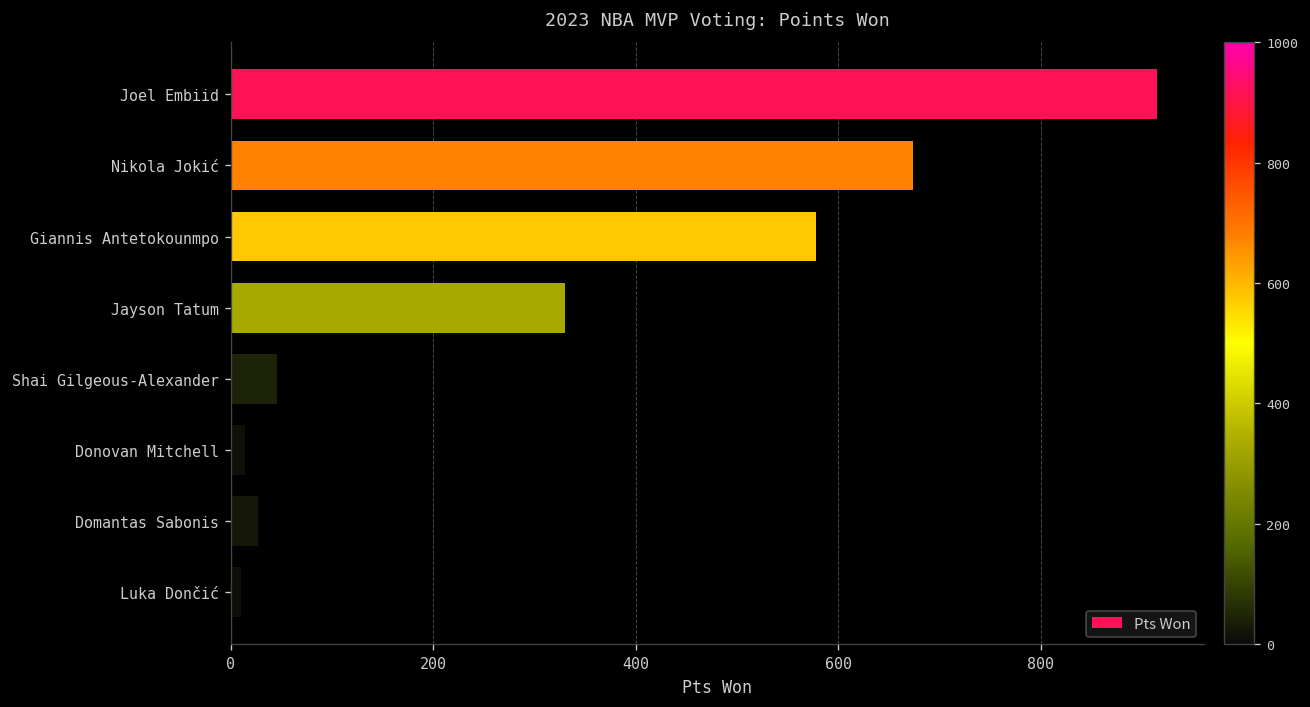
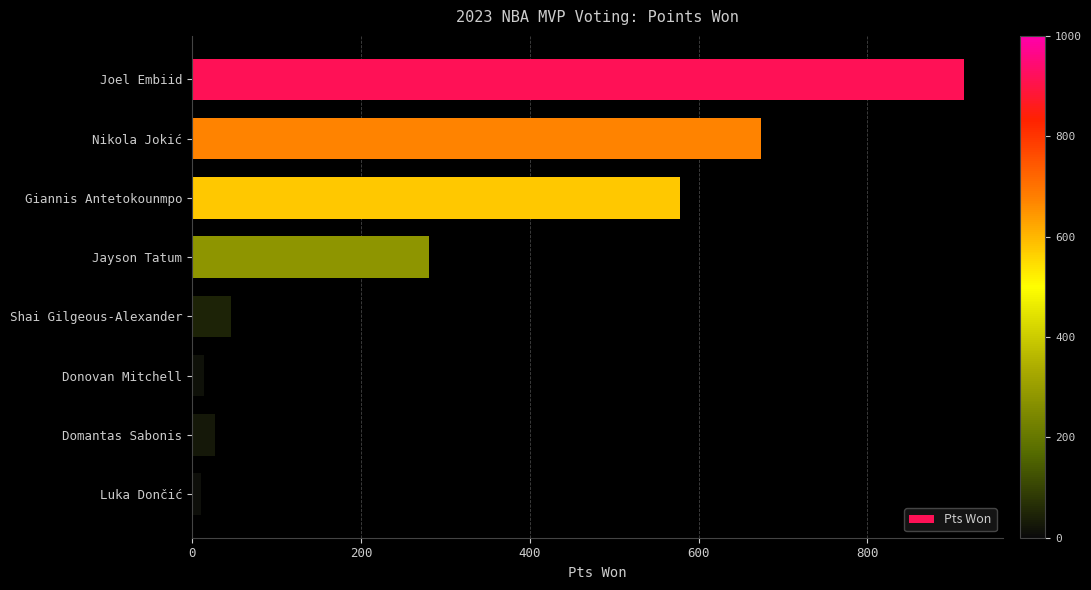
  {
    "Joel Embiid": 920,
    "Nikola Jokić": 670,
    "Giannis Antetokounmpo": 580,
-   "Jayson Tatum": 330,
+   "Jayson Tatum": 280,
    "Shai Gilgeous-Alexander": 50,
    "Donovan Mitchell": 10,
    "Domantas Sabonis": 30,
    "Luka Dončić": 10
  }
